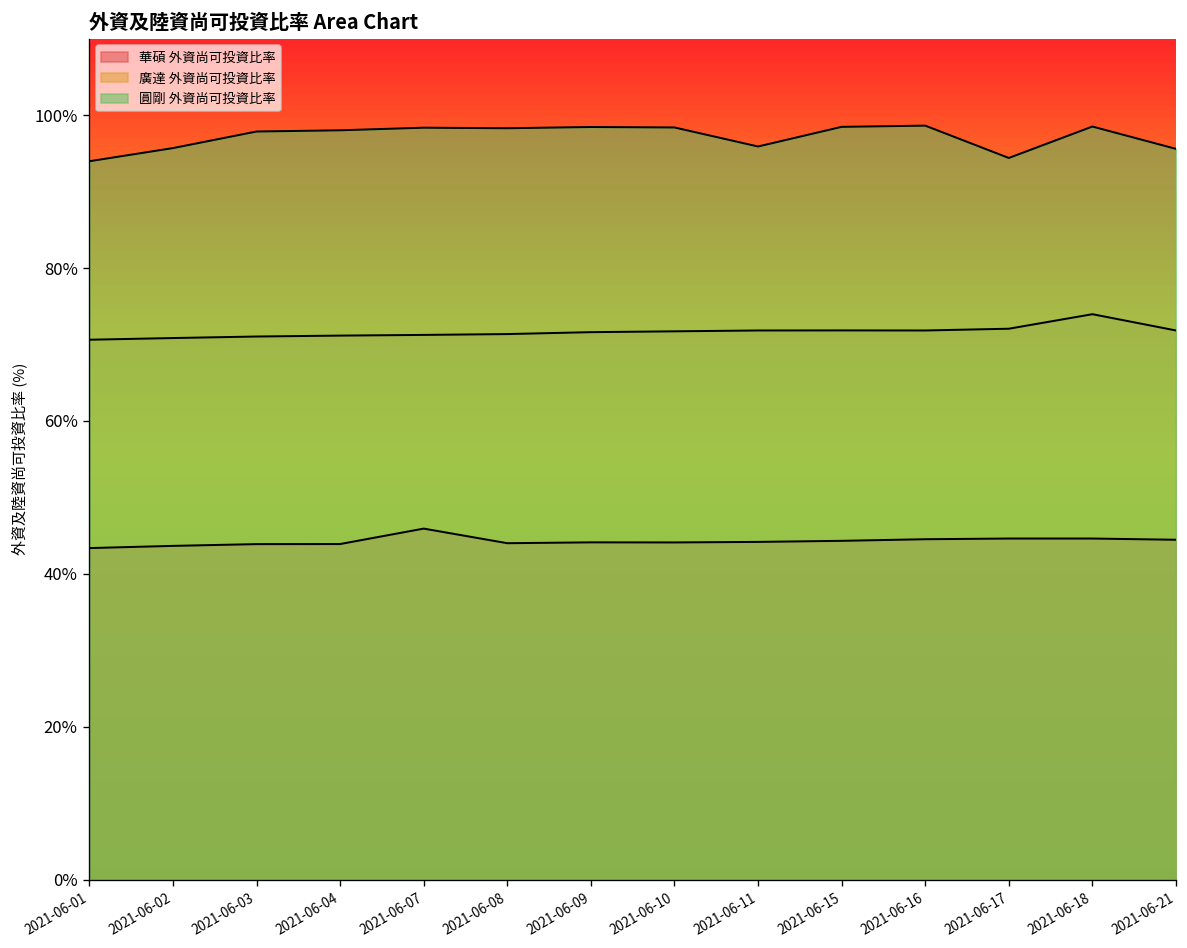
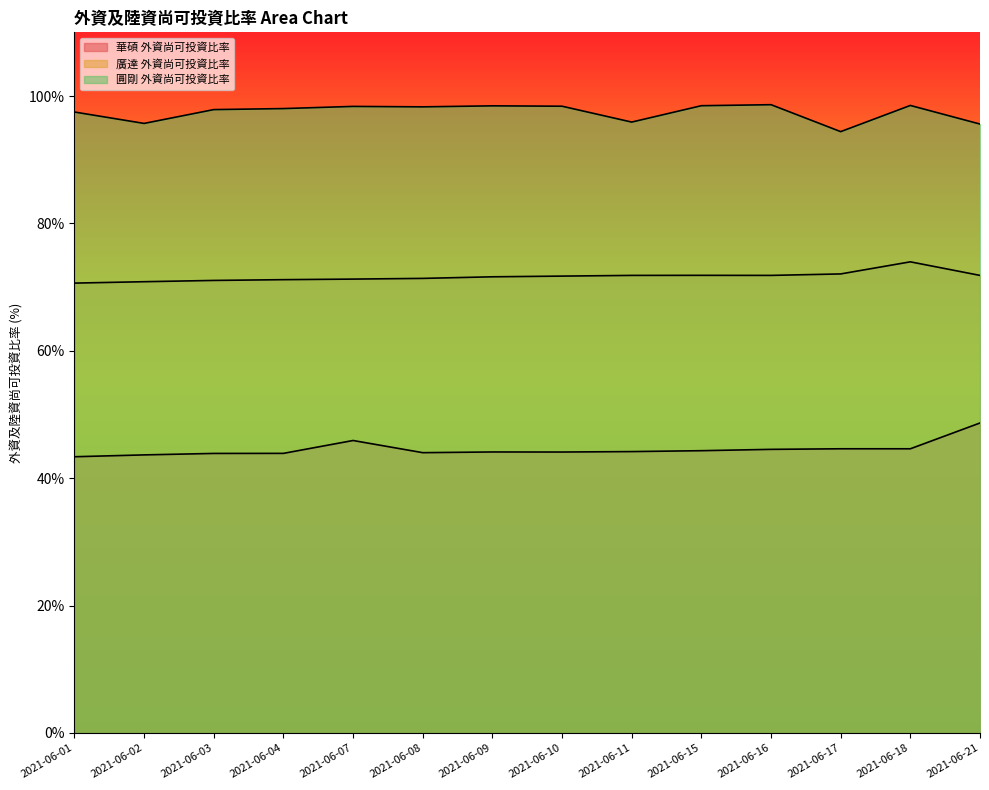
  {
    "華碩 外資尚可投資比率": {
      "2021-06-01": "43%",
      "2021-06-02": "44%",
      "2021-06-03": "44%",
      "2021-06-04": "44%",
      "2021-06-07": "46%",
      "2021-06-08": "44%",
      "2021-06-09": "44%",
      "2021-06-10": "44%",
      "2021-06-11": "44%",
      "2021-06-15": "44%",
      "2021-06-16": "45%",
      "2021-06-17": "45%",
      "2021-06-18": "45%",
-     "2021-06-21": "44%"
+     "2021-06-21": "49%"
    },
    "廣達 外資尚可投資比率": {
      "2021-06-01": "71%",
      "2021-06-02": "71%",
      "2021-06-03": "71%",
      "2021-06-04": "71%",
      "2021-06-07": "71%",
      "2021-06-08": "71%",
      "2021-06-09": "72%",
      "2021-06-10": "72%",
      "2021-06-11": "72%",
      "2021-06-15": "72%",
      "2021-06-16": "72%",
      "2021-06-17": "72%",
      "2021-06-18": "74%",
      "2021-06-21": "72%"
    },
    "圓剛 外資尚可投資比率": {
-     "2021-06-01": "94%",
+     "2021-06-01": "97%",
      "2021-06-02": "96%",
      "2021-06-03": "98%",
      "2021-06-04": "98%",
      "2021-06-07": "98%",
      "2021-06-08": "98%",
      "2021-06-09": "98%",
      "2021-06-10": "98%",
      "2021-06-11": "96%",
      "2021-06-15": "98%",
      "2021-06-16": "99%",
      "2021-06-17": "94%",
      "2021-06-18": "99%",
      "2021-06-21": "96%"
    }
  }
